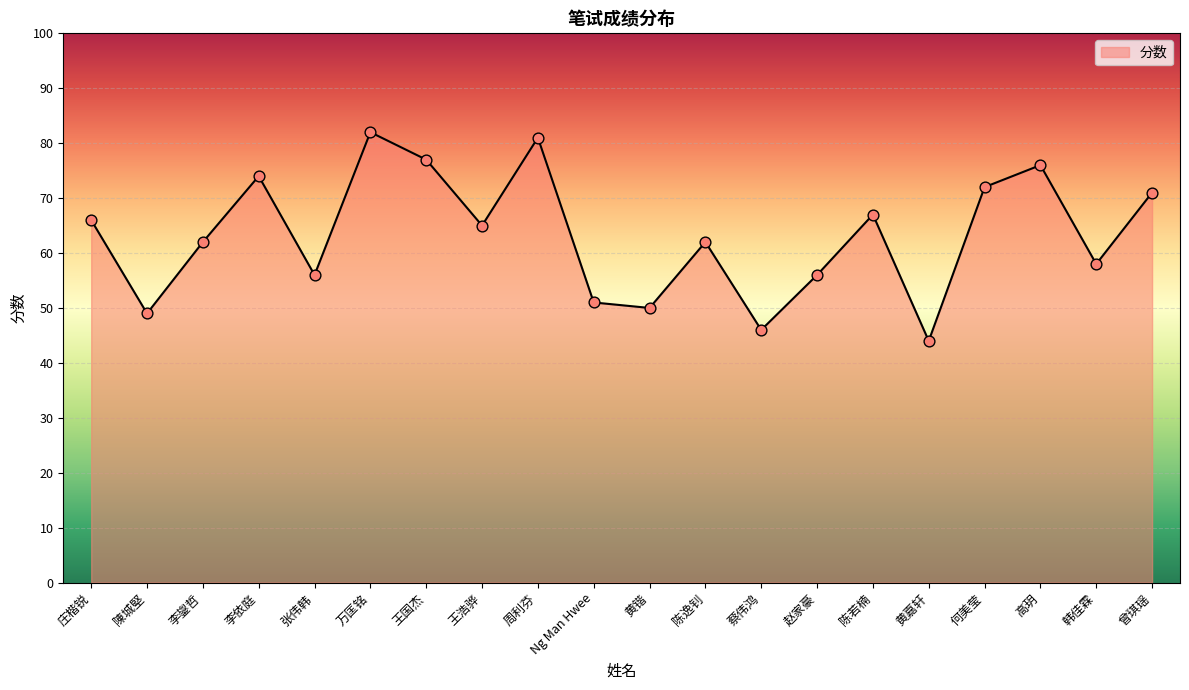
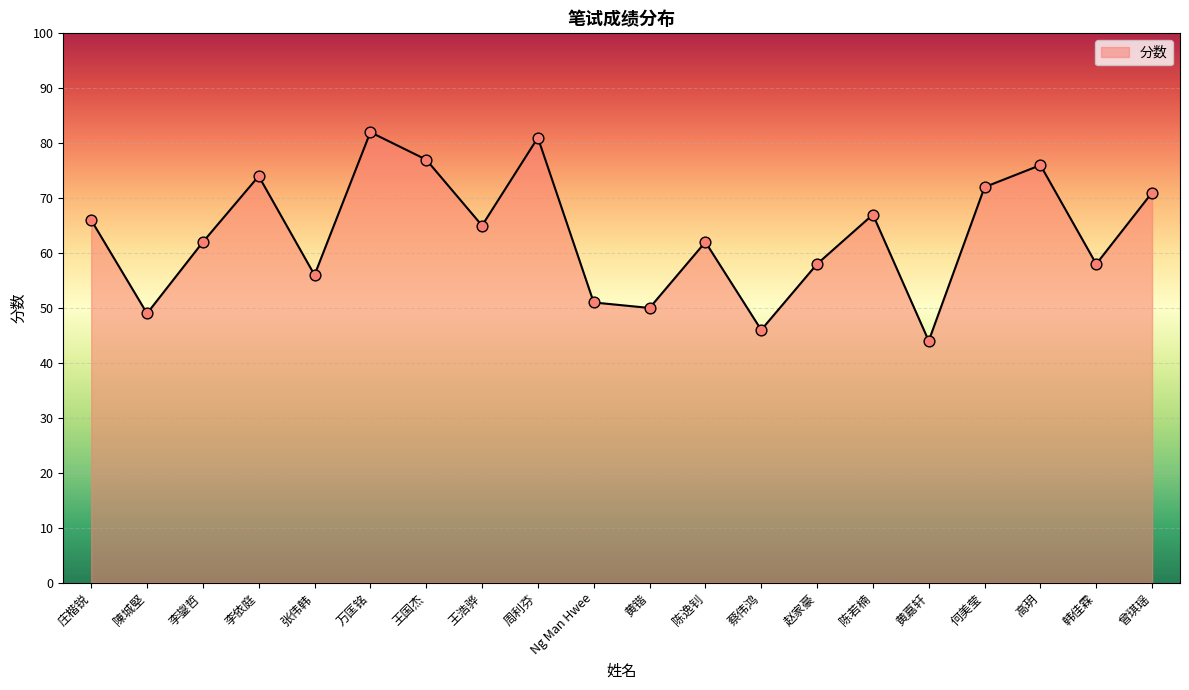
  {
    "庄楷锐": 66,
    "陳城堅": 49,
    "李鋆哲": 62,
    "李依庭": 74,
    "张伟韩": 56,
    "万匡铭": 82,
    "王国杰": 77,
    "王浩骅": 65,
    "周利芬": 81,
    "Ng Man Hwee": 51,
    "黄锴": 50,
    "陈逸钊": 62,
    "蔡伟鸿": 46,
-   "赵家豪": 56,
+   "赵家豪": 58,
    "陈若楠": 67,
    "黄嘉轩": 44,
    "何美莹": 72,
    "高玥": 76,
    "韩佳霖": 58,
    "曾琪瑶": 71
  }
